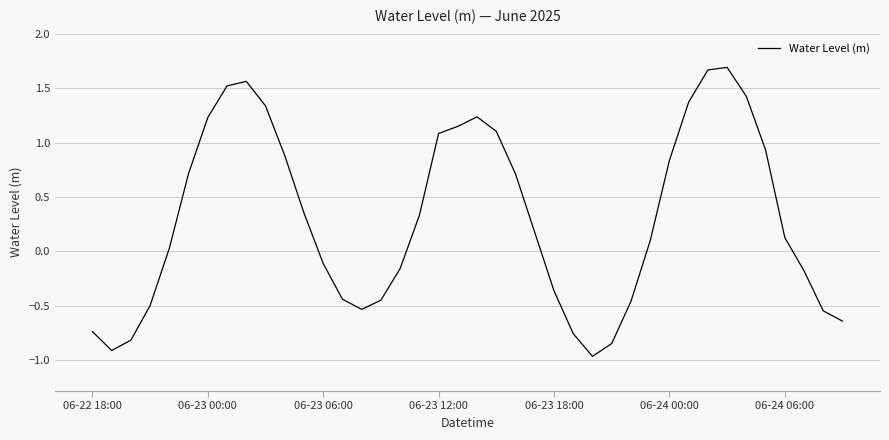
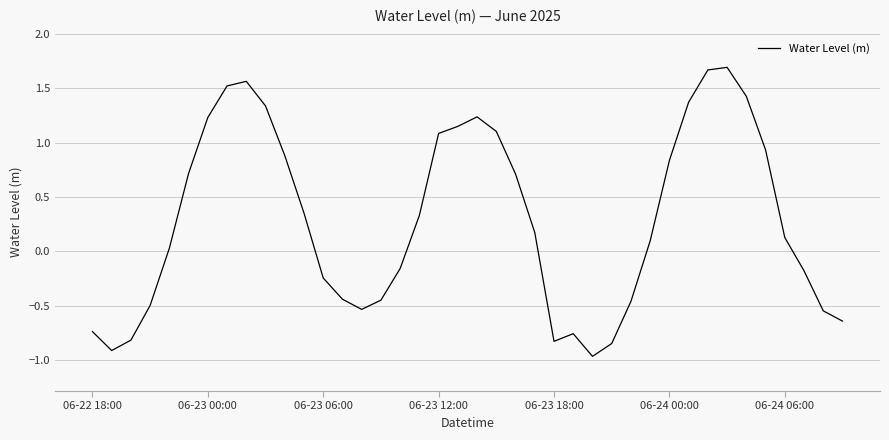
  {
    "06-22 18:00": -0.74,
    "06-23 00:00": 1.23,
-   "06-23 06:00": -0.11,
+   "06-23 06:00": -0.24,
    "06-23 12:00": 1.08,
-   "06-23 18:00": -0.36,
+   "06-23 18:00": -0.82,
    "06-24 00:00": 0.84,
    "06-24 06:00": 0.13
  }
